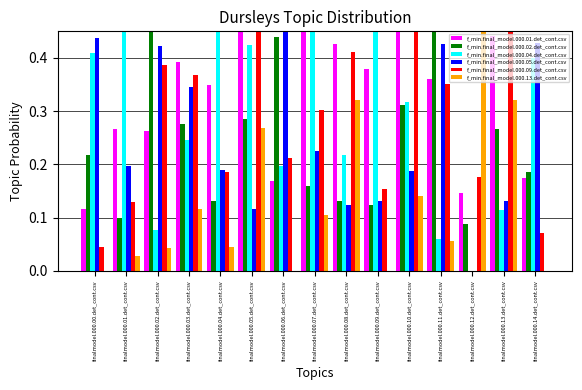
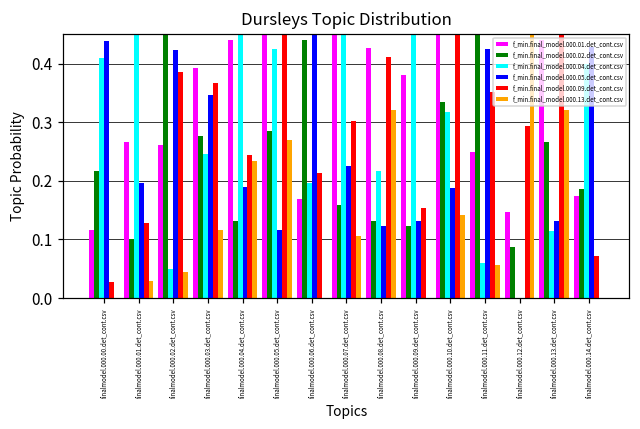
  {
    "f_min.final_model.000.01.det_cont.csv": {
      "finalmodel.000.00.det_cont.csv": 0.12,
      "finalmodel.000.01.det_cont.csv": 0.27,
      "finalmodel.000.02.det_cont.csv": 0.26,
      "finalmodel.000.03.det_cont.csv": 0.39,
-     "finalmodel.000.04.det_cont.csv": 0.35,
+     "finalmodel.000.04.det_cont.csv": 0.44,
      "finalmodel.000.06.det_cont.csv": 0.17,
      "finalmodel.000.08.det_cont.csv": 0.43,
      "finalmodel.000.09.det_cont.csv": 0.38,
-     "finalmodel.000.11.det_cont.csv": 0.36,
+     "finalmodel.000.11.det_cont.csv": 0.25,
      "finalmodel.000.12.det_cont.csv": 0.15,
      "finalmodel.000.14.det_cont.csv": 0.18
    },
    "f_min.final_model.000.02.det_cont.csv": {
      "finalmodel.000.00.det_cont.csv": 0.22,
      "finalmodel.000.01.det_cont.csv": 0.10,
      "finalmodel.000.03.det_cont.csv": 0.28,
      "finalmodel.000.04.det_cont.csv": 0.13,
      "finalmodel.000.05.det_cont.csv": 0.29,
      "finalmodel.000.06.det_cont.csv": 0.44,
      "finalmodel.000.07.det_cont.csv": 0.16,
      "finalmodel.000.08.det_cont.csv": 0.13,
      "finalmodel.000.09.det_cont.csv": 0.12,
-     "finalmodel.000.10.det_cont.csv": 0.31,
+     "finalmodel.000.10.det_cont.csv": 0.33,
      "finalmodel.000.12.det_cont.csv": 0.09,
      "finalmodel.000.13.det_cont.csv": 0.27,
      "finalmodel.000.14.det_cont.csv": 0.19
    },
    "f_min.final_model.000.04.det_cont.csv": {
      "finalmodel.000.00.det_cont.csv": 0.41,
-     "finalmodel.000.02.det_cont.csv": 0.08,
+     "finalmodel.000.02.det_cont.csv": 0.05,
      "finalmodel.000.03.det_cont.csv": 0.25,
      "finalmodel.000.05.det_cont.csv": 0.43,
      "finalmodel.000.06.det_cont.csv": 0.20,
      "finalmodel.000.08.det_cont.csv": 0.22,
      "finalmodel.000.10.det_cont.csv": 0.32,
      "finalmodel.000.11.det_cont.csv": 0.06,
      "finalmodel.000.12.det_cont.csv": 0.00,
      "finalmodel.000.13.det_cont.csv": 0.11
    },
    "f_min.final_model.000.05.det_cont.csv": {
      "finalmodel.000.00.det_cont.csv": 0.44,
      "finalmodel.000.01.det_cont.csv": 0.20,
      "finalmodel.000.02.det_cont.csv": 0.42,
      "finalmodel.000.03.det_cont.csv": 0.35,
      "finalmodel.000.04.det_cont.csv": 0.19,
      "finalmodel.000.05.det_cont.csv": 0.12,
      "finalmodel.000.07.det_cont.csv": 0.23,
      "finalmodel.000.08.det_cont.csv": 0.12,
      "finalmodel.000.09.det_cont.csv": 0.13,
      "finalmodel.000.10.det_cont.csv": 0.19,
      "finalmodel.000.11.det_cont.csv": 0.43,
      "finalmodel.000.12.det_cont.csv": 0.00,
      "finalmodel.000.13.det_cont.csv": 0.13
    },
    "f_min.final_model.000.09.det_cont.csv": {
-     "finalmodel.000.00.det_cont.csv": 0.05,
+     "finalmodel.000.00.det_cont.csv": 0.03,
      "finalmodel.000.01.det_cont.csv": 0.13,
      "finalmodel.000.02.det_cont.csv": 0.39,
      "finalmodel.000.03.det_cont.csv": 0.37,
-     "finalmodel.000.04.det_cont.csv": 0.19,
+     "finalmodel.000.04.det_cont.csv": 0.24,
      "finalmodel.000.06.det_cont.csv": 0.21,
      "finalmodel.000.07.det_cont.csv": 0.30,
      "finalmodel.000.08.det_cont.csv": 0.41,
      "finalmodel.000.09.det_cont.csv": 0.15,
      "finalmodel.000.11.det_cont.csv": 0.35,
-     "finalmodel.000.12.det_cont.csv": 0.18,
+     "finalmodel.000.12.det_cont.csv": 0.29,
      "finalmodel.000.14.det_cont.csv": 0.07
    },
    "f_min.final_model.000.13.det_cont.csv": {
      "finalmodel.000.00.det_cont.csv": 0.00,
      "finalmodel.000.01.det_cont.csv": 0.03,
      "finalmodel.000.02.det_cont.csv": 0.04,
      "finalmodel.000.03.det_cont.csv": 0.12,
-     "finalmodel.000.04.det_cont.csv": 0.05,
+     "finalmodel.000.04.det_cont.csv": 0.23,
      "finalmodel.000.05.det_cont.csv": 0.27,
      "finalmodel.000.06.det_cont.csv": 0.00,
      "finalmodel.000.07.det_cont.csv": 0.11,
      "finalmodel.000.08.det_cont.csv": 0.32,
      "finalmodel.000.09.det_cont.csv": 0.00,
      "finalmodel.000.10.det_cont.csv": 0.14,
      "finalmodel.000.11.det_cont.csv": 0.06,
      "finalmodel.000.13.det_cont.csv": 0.32,
      "finalmodel.000.14.det_cont.csv": 0.00
    }
  }
